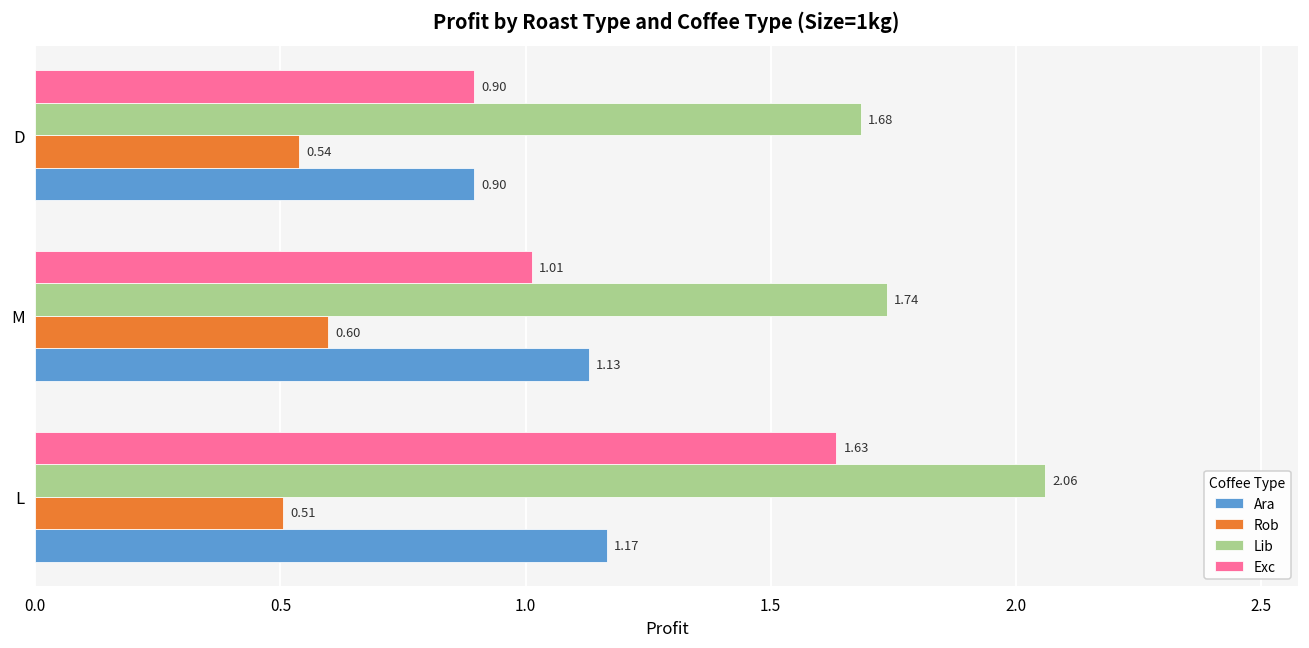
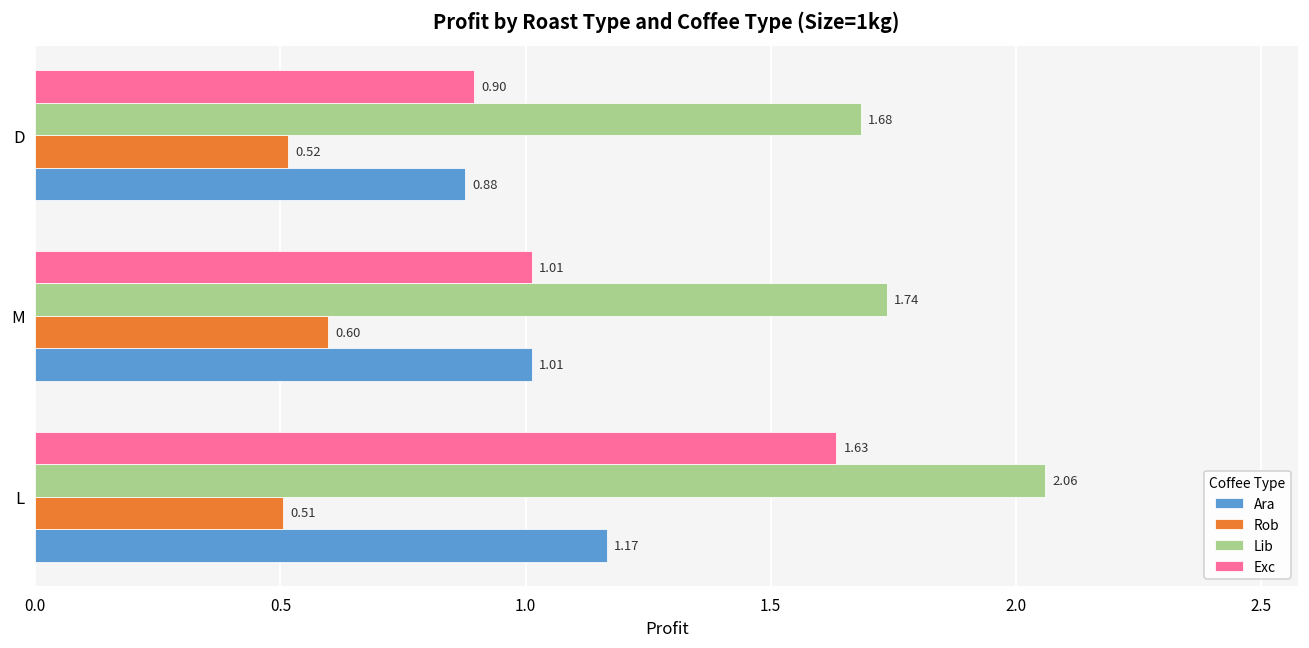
  {
    "Ara": {
-     "D": 0.90,
-     "M": 1.13,
+     "D": 0.88,
+     "M": 1.01,
      "L": 1.17
    },
    "Rob": {
-     "D": 0.54,
+     "D": 0.52,
      "M": 0.60,
      "L": 0.51
    },
    "Lib": {
      "D": 1.68,
      "M": 1.74,
      "L": 2.06
    },
    "Exc": {
      "D": 0.90,
      "M": 1.01,
      "L": 1.63
    }
  }
